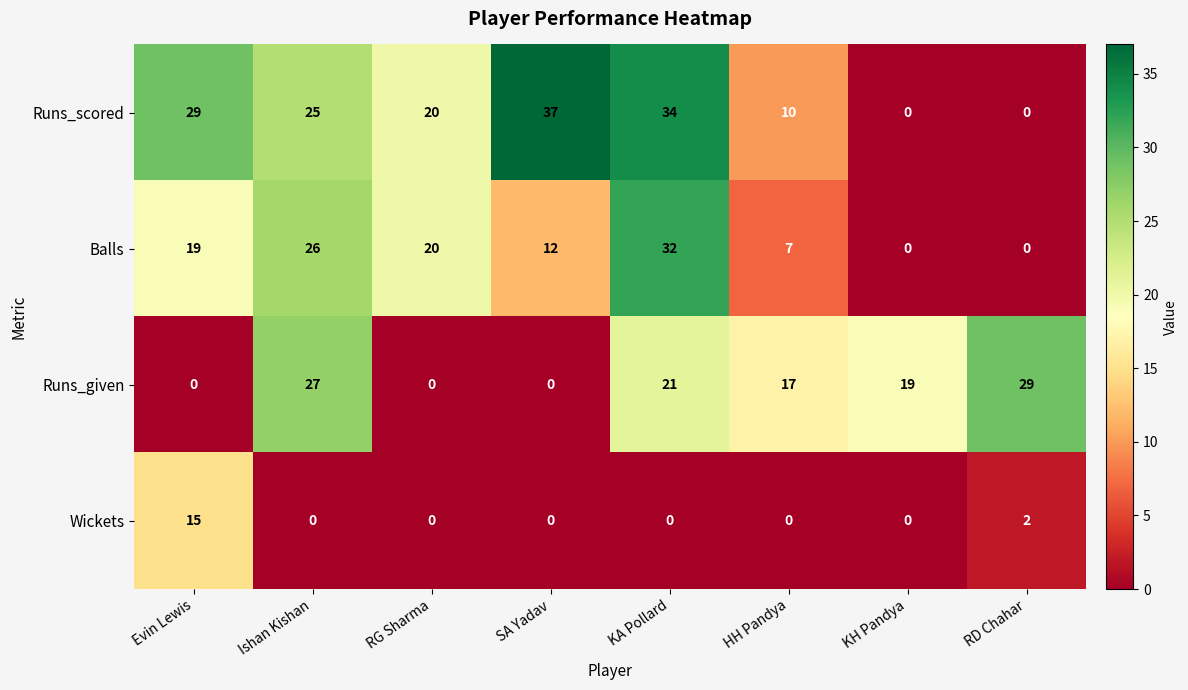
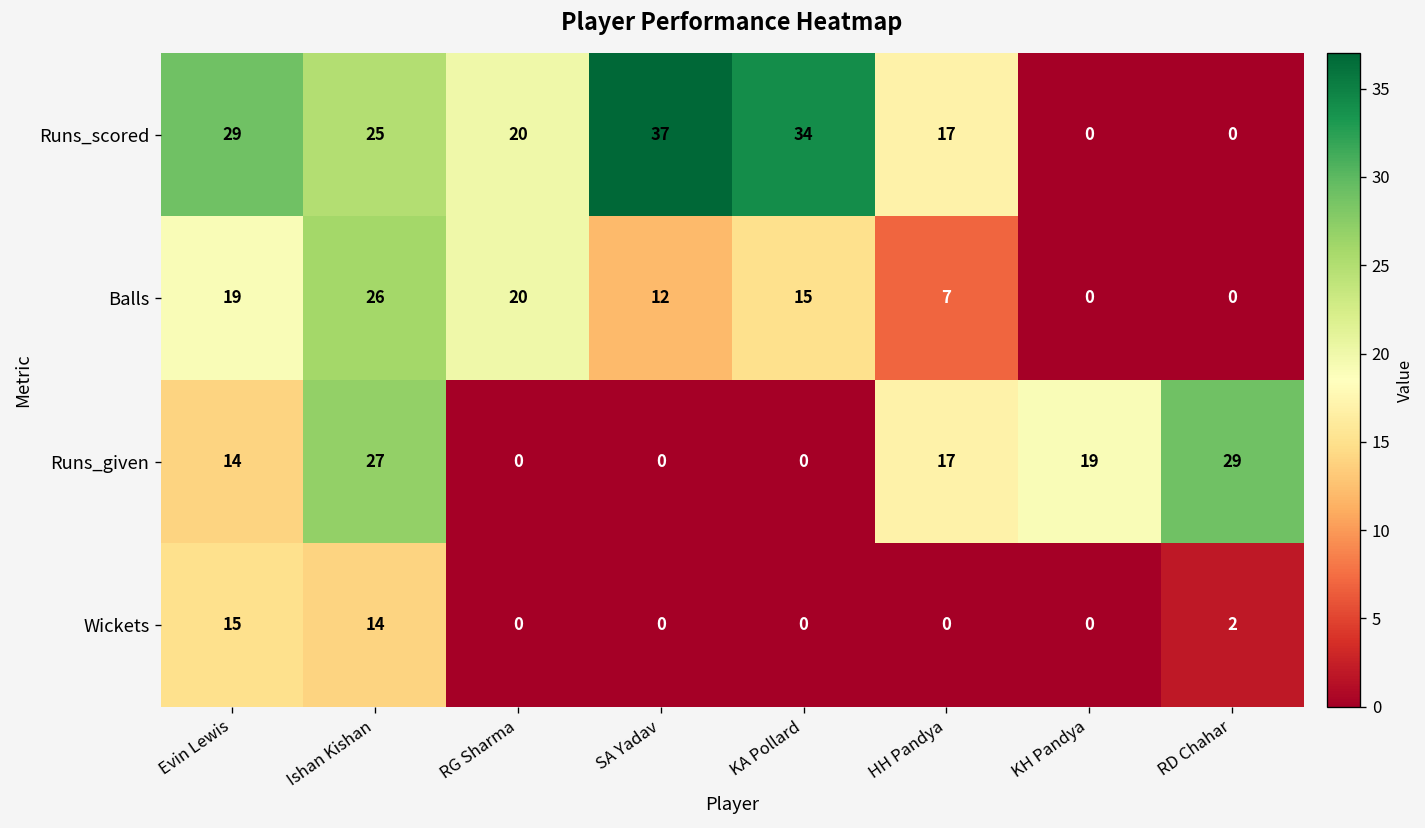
  {
    "Runs_scored": {
      "Evin Lewis": 29,
      "Ishan Kishan": 25,
      "RG Sharma": 20,
      "SA Yadav": 37,
      "KA Pollard": 34,
-     "HH Pandya": 10,
+     "HH Pandya": 17,
      "KH Pandya": 0,
      "RD Chahar": 0
    },
    "Balls": {
      "Evin Lewis": 19,
      "Ishan Kishan": 26,
      "RG Sharma": 20,
      "SA Yadav": 12,
-     "KA Pollard": 32,
+     "KA Pollard": 15,
      "HH Pandya": 7,
      "KH Pandya": 0,
      "RD Chahar": 0
    },
    "Runs_given": {
-     "Evin Lewis": 0,
+     "Evin Lewis": 14,
      "Ishan Kishan": 27,
      "RG Sharma": 0,
      "SA Yadav": 0,
-     "KA Pollard": 21,
+     "KA Pollard": 0,
      "HH Pandya": 17,
      "KH Pandya": 19,
      "RD Chahar": 29
    },
    "Wickets": {
      "Evin Lewis": 15,
-     "Ishan Kishan": 0,
+     "Ishan Kishan": 14,
      "RG Sharma": 0,
      "SA Yadav": 0,
      "KA Pollard": 0,
      "HH Pandya": 0,
      "KH Pandya": 0,
      "RD Chahar": 2
    }
  }
